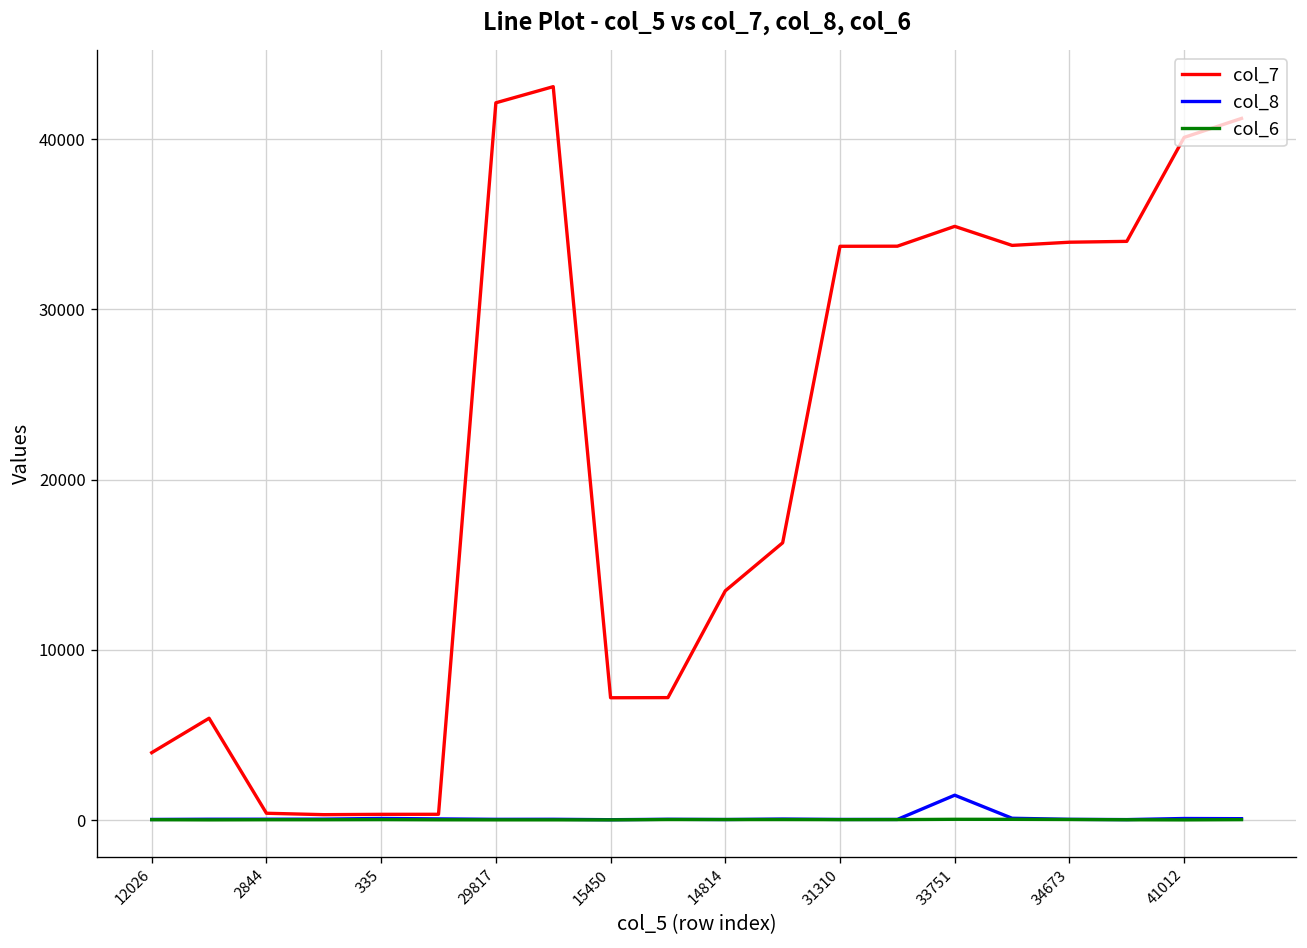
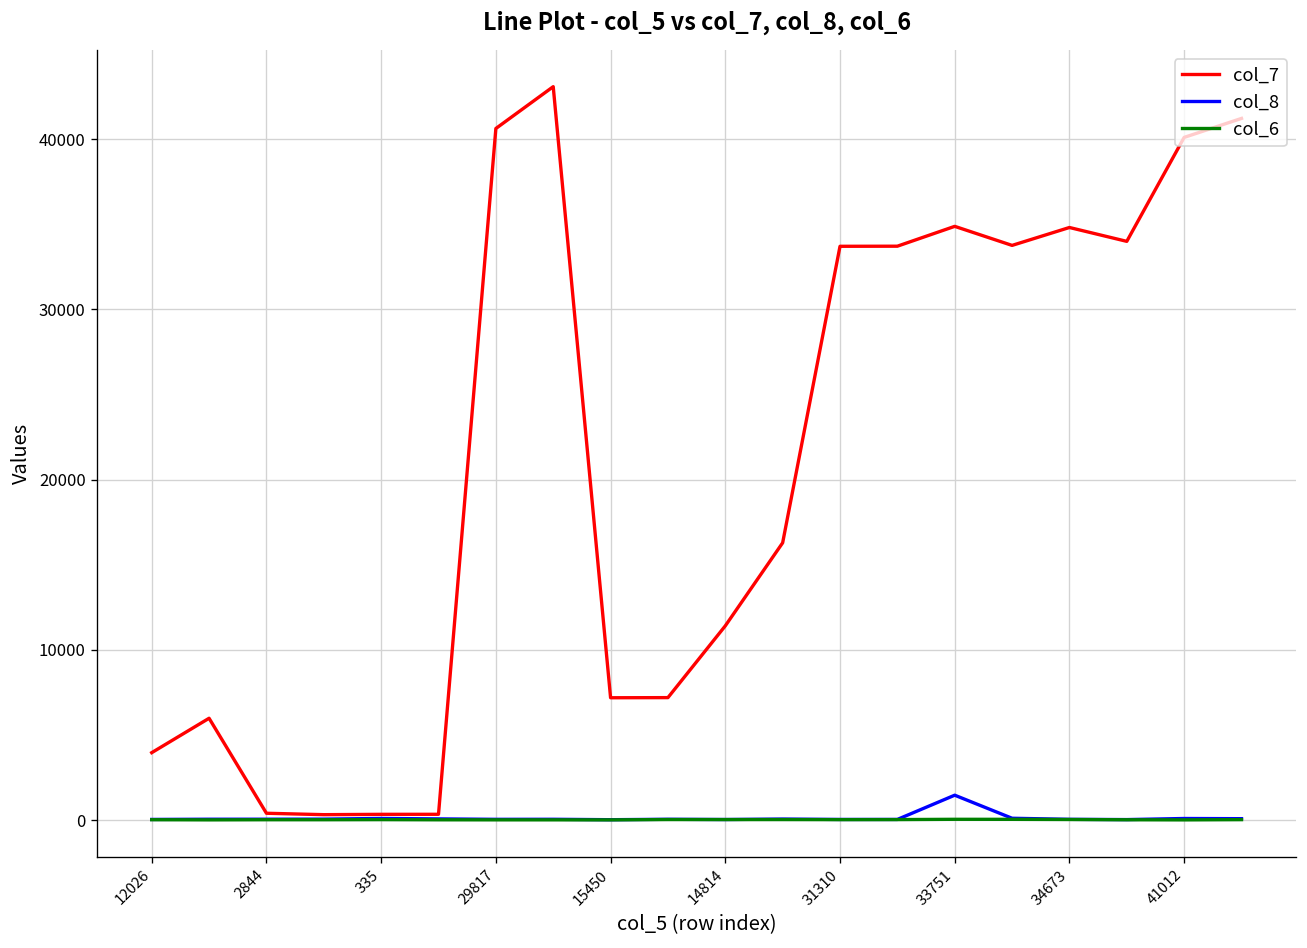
  {
    "col_7": {
      "12026": 4000,
      "2844": 400,
      "335": 300,
-     "29817": 42100,
+     "29817": 40600,
      "15450": 7200,
-     "14814": 13500,
+     "14814": 11400,
      "31310": 33700,
      "33751": 34900,
-     "34673": 33900
+     "34673": 34800
    },
    "col_8": {
      "33751": 1500
    },
    "col_6": {
      "33751": 0
    }
  }
